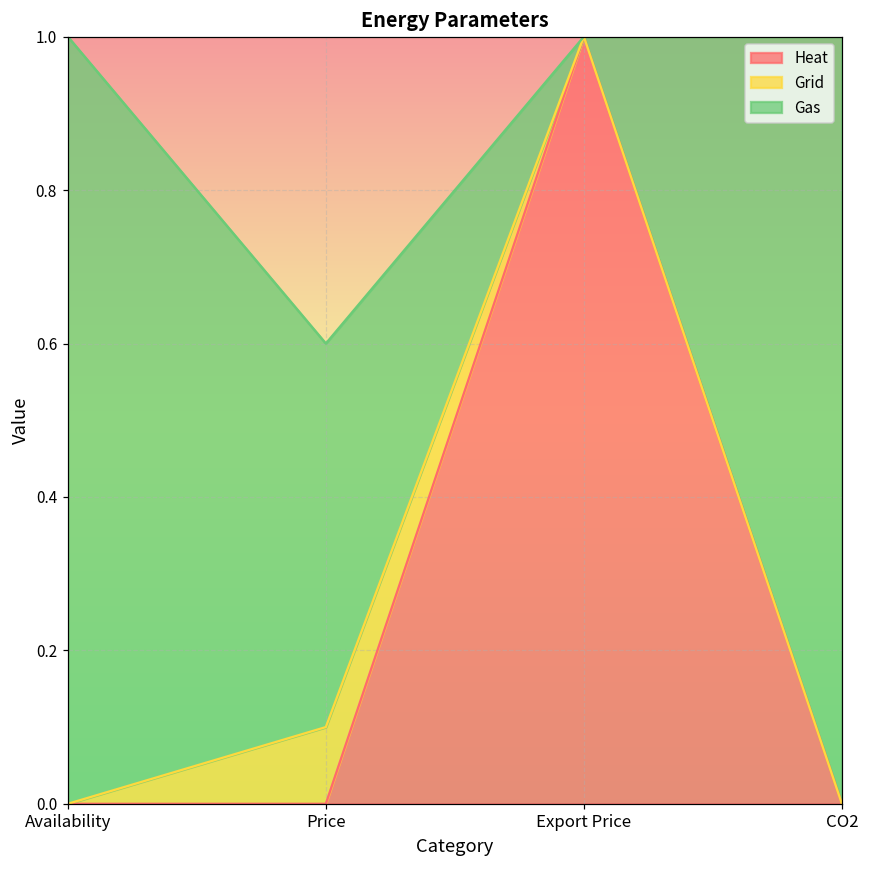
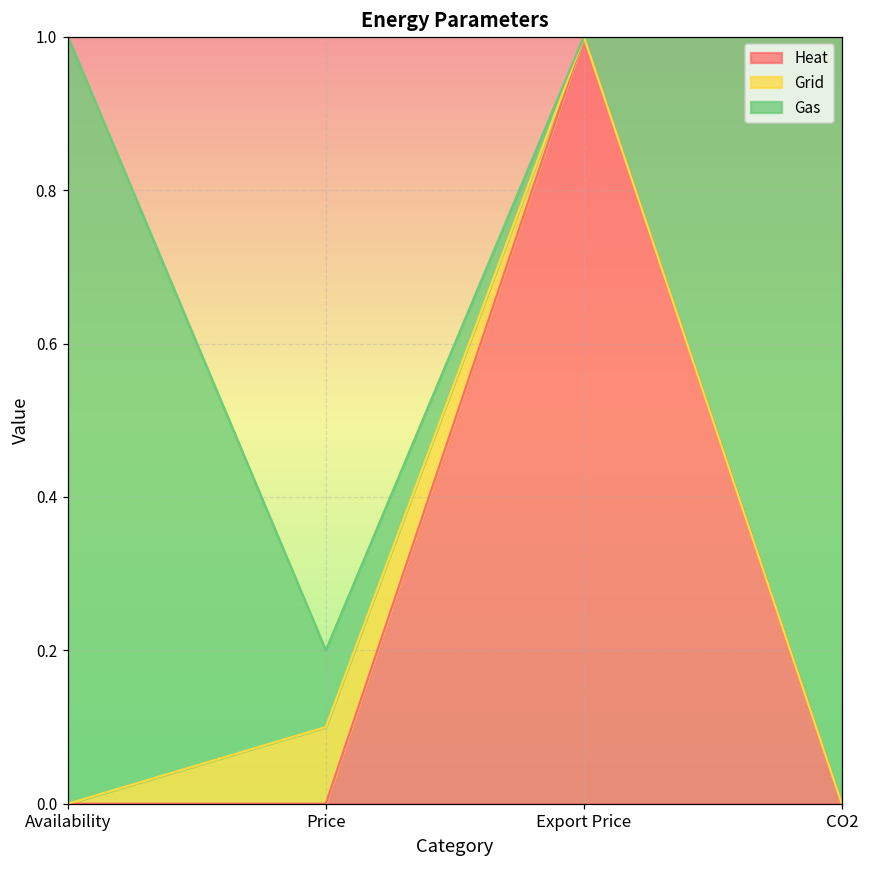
  {
    "Heat": {
      "Price": 0.0
    },
    "Grid": {
      "Price": 0.1
    },
    "Gas": {
      "Availability": 1.0,
-     "Price": 0.5,
+     "Price": 0.1,
      "CO2": 1.0
    }
  }
